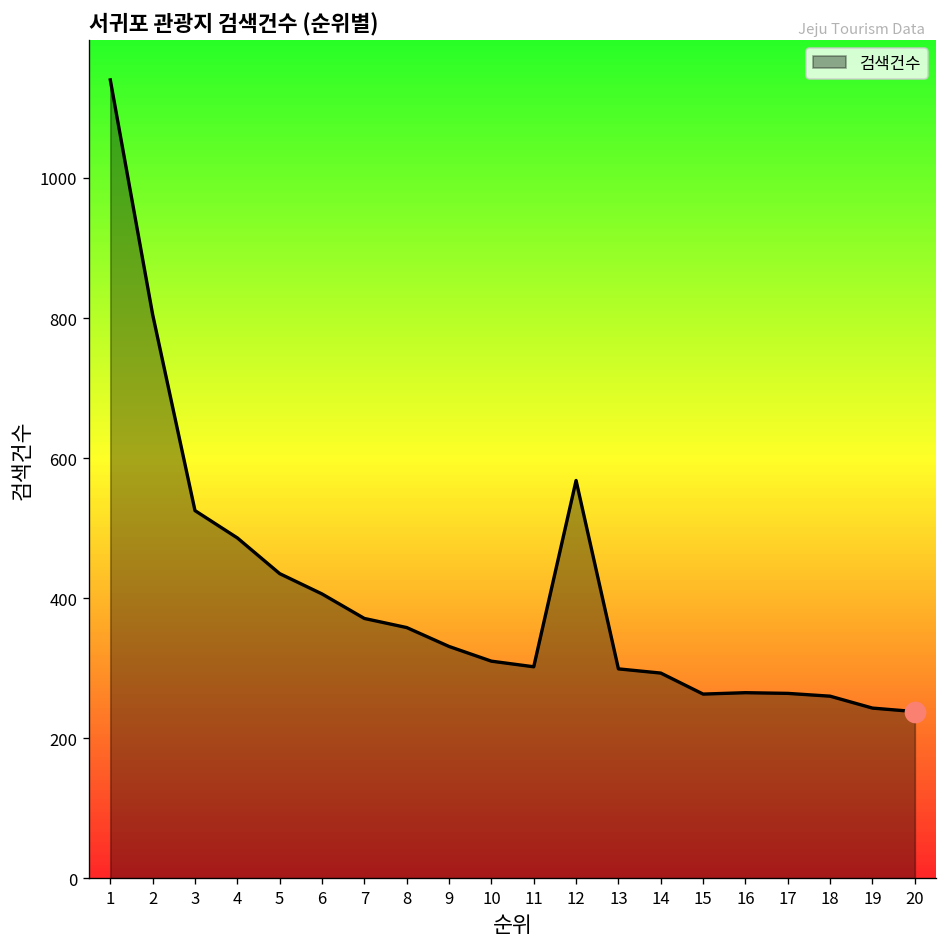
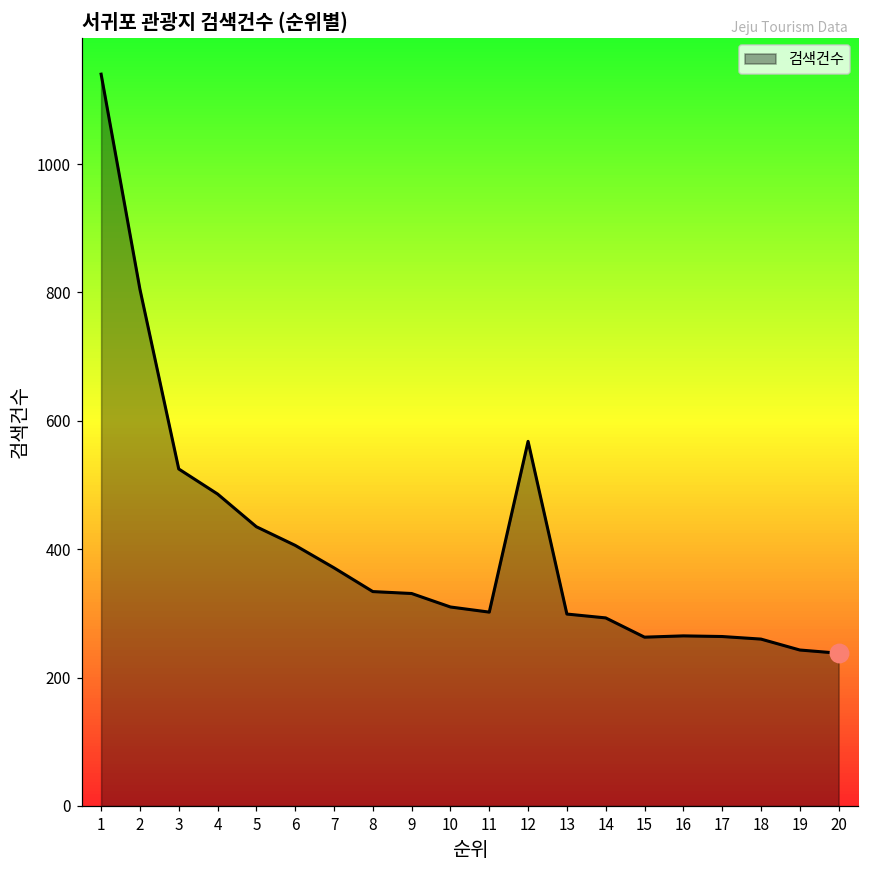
  {
    "검색건수": {
      "1": 1140,
      "2": 810,
      "3": 530,
      "4": 490,
      "5": 440,
      "6": 410,
      "7": 370,
-     "8": 360,
+     "8": 330,
      "9": 330,
      "10": 310,
      "11": 300,
      "12": 570,
      "13": 300,
      "14": 290,
      "15": 260,
      "16": 270,
      "17": 260,
      "18": 260,
      "19": 240
    }
  }
